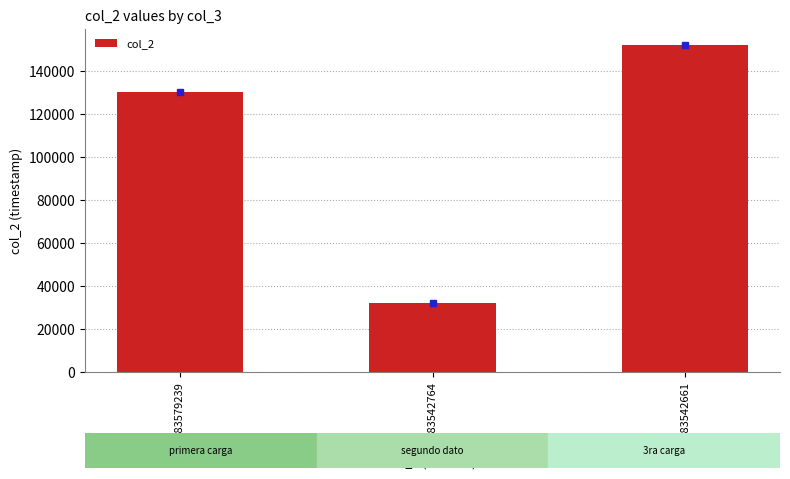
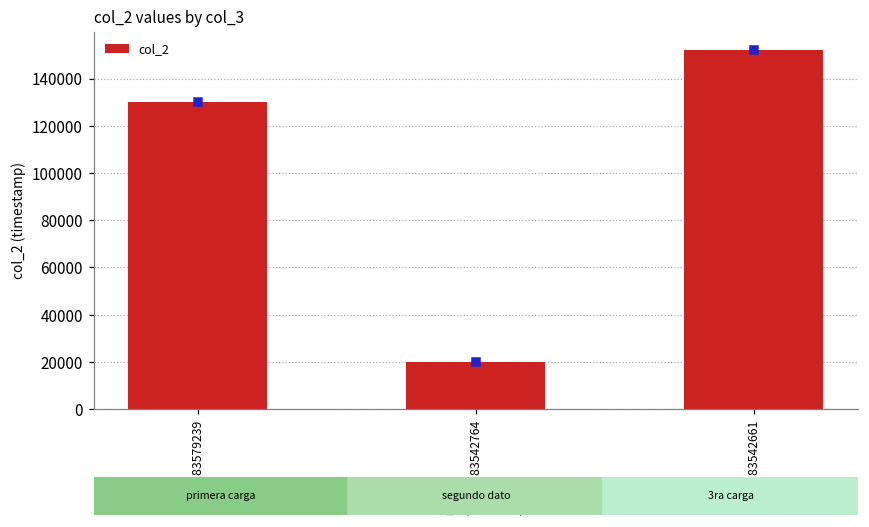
  {
    "col_2": {
      "-26.83579239": 130000,
-     "-26.83542764": 32000,
+     "-26.83542764": 20000,
      "-26.83542661": 152000
    }
  }
